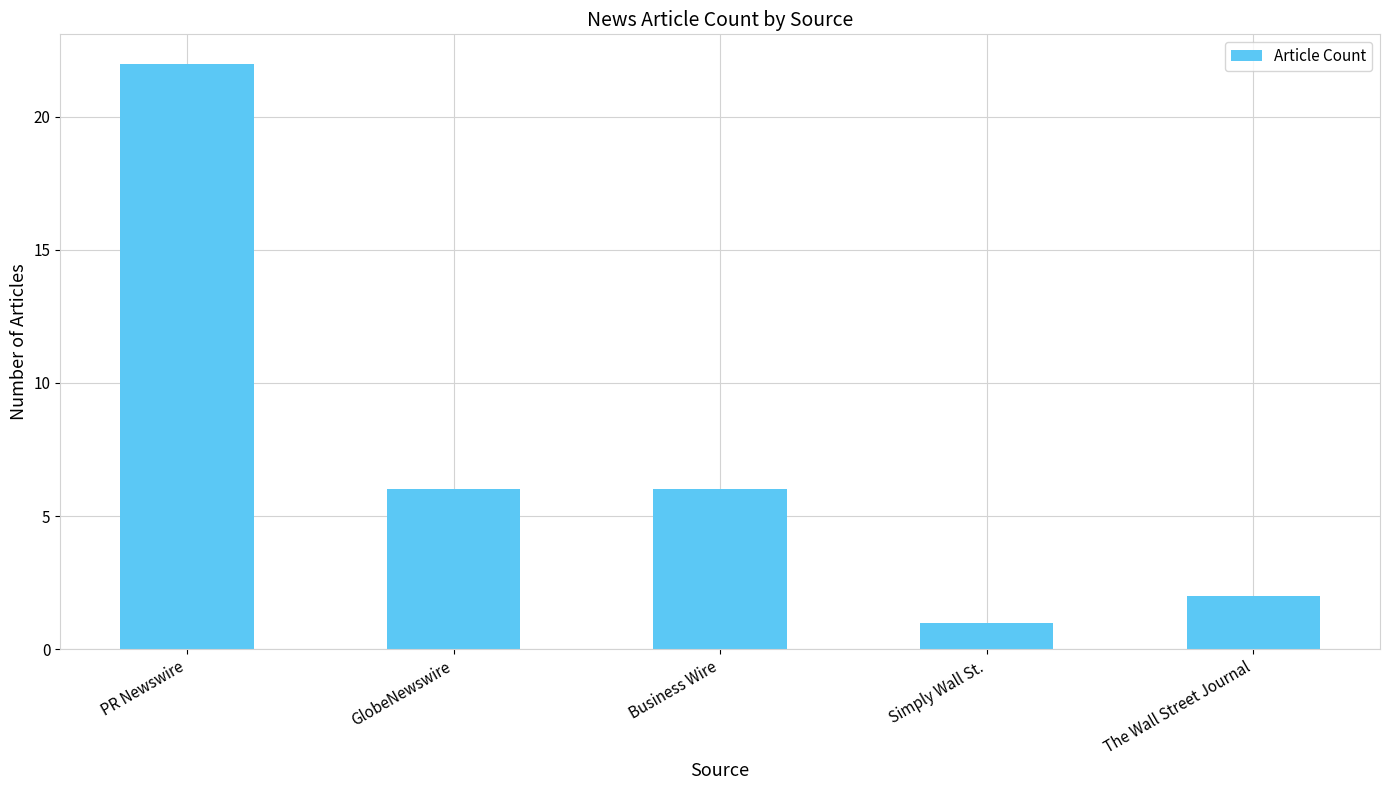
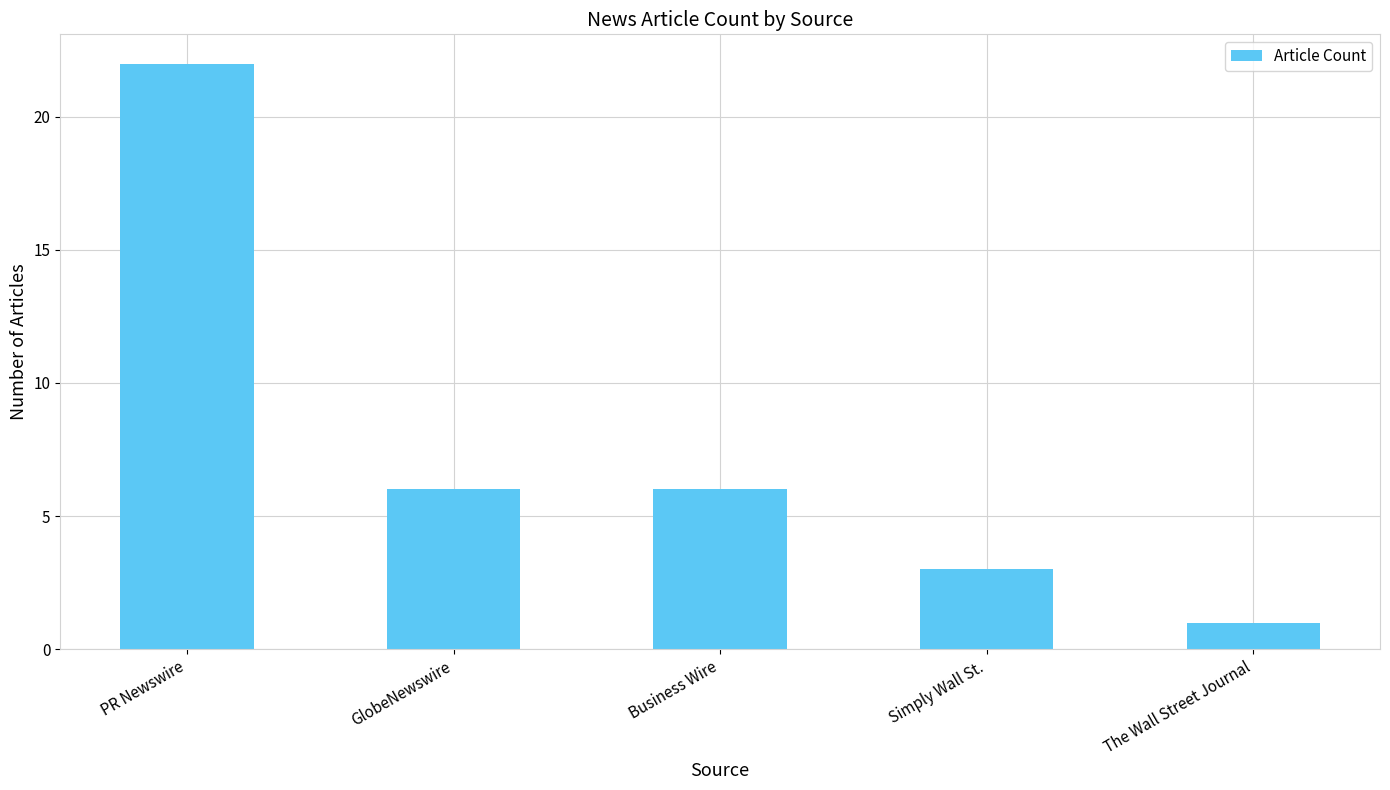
  {
    "PR Newswire": 22,
    "GlobeNewswire": 6,
    "Business Wire": 6,
-   "Simply Wall St.": 1,
-   "The Wall Street Journal": 2
+   "Simply Wall St.": 3,
+   "The Wall Street Journal": 1
  }
